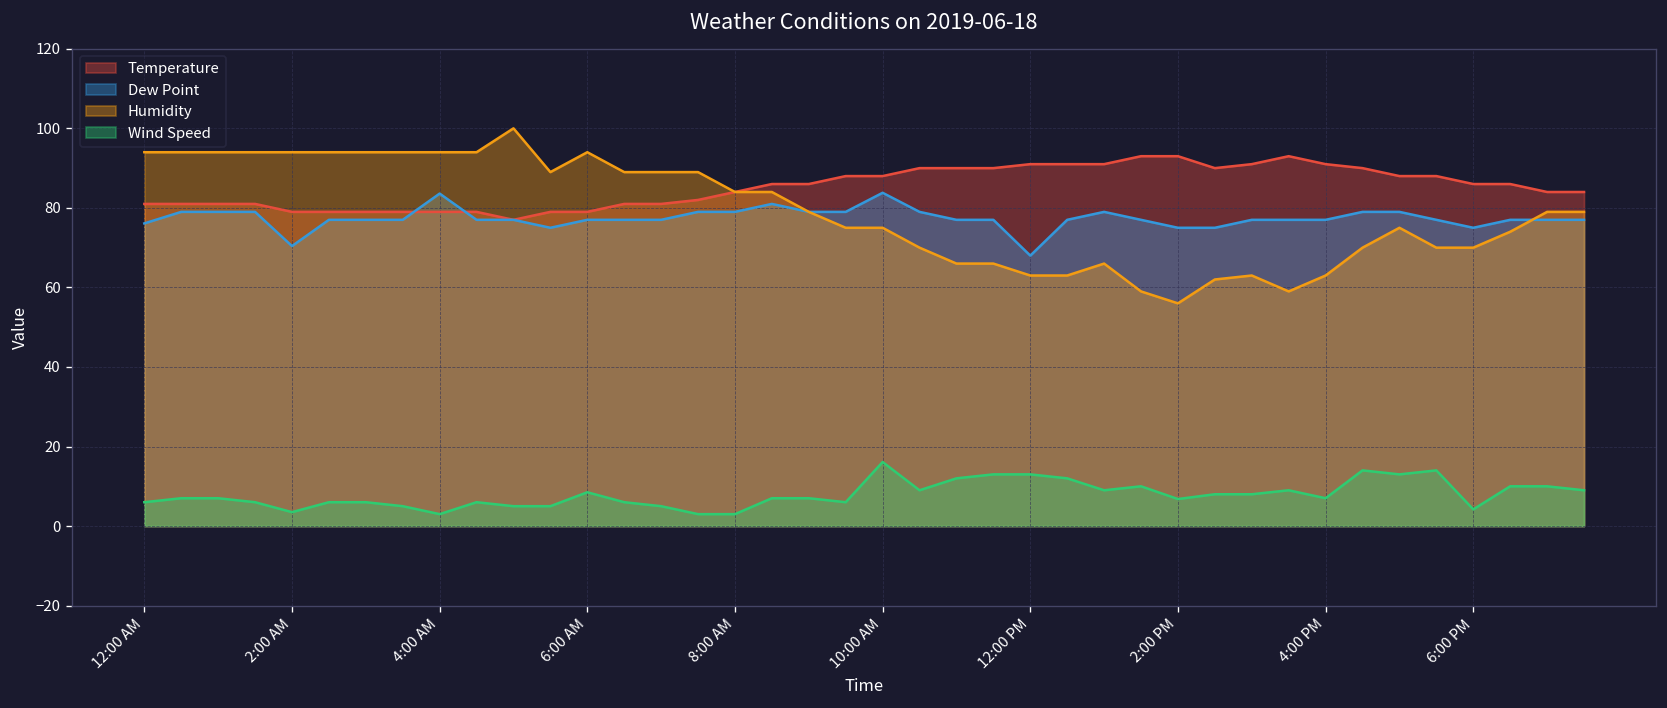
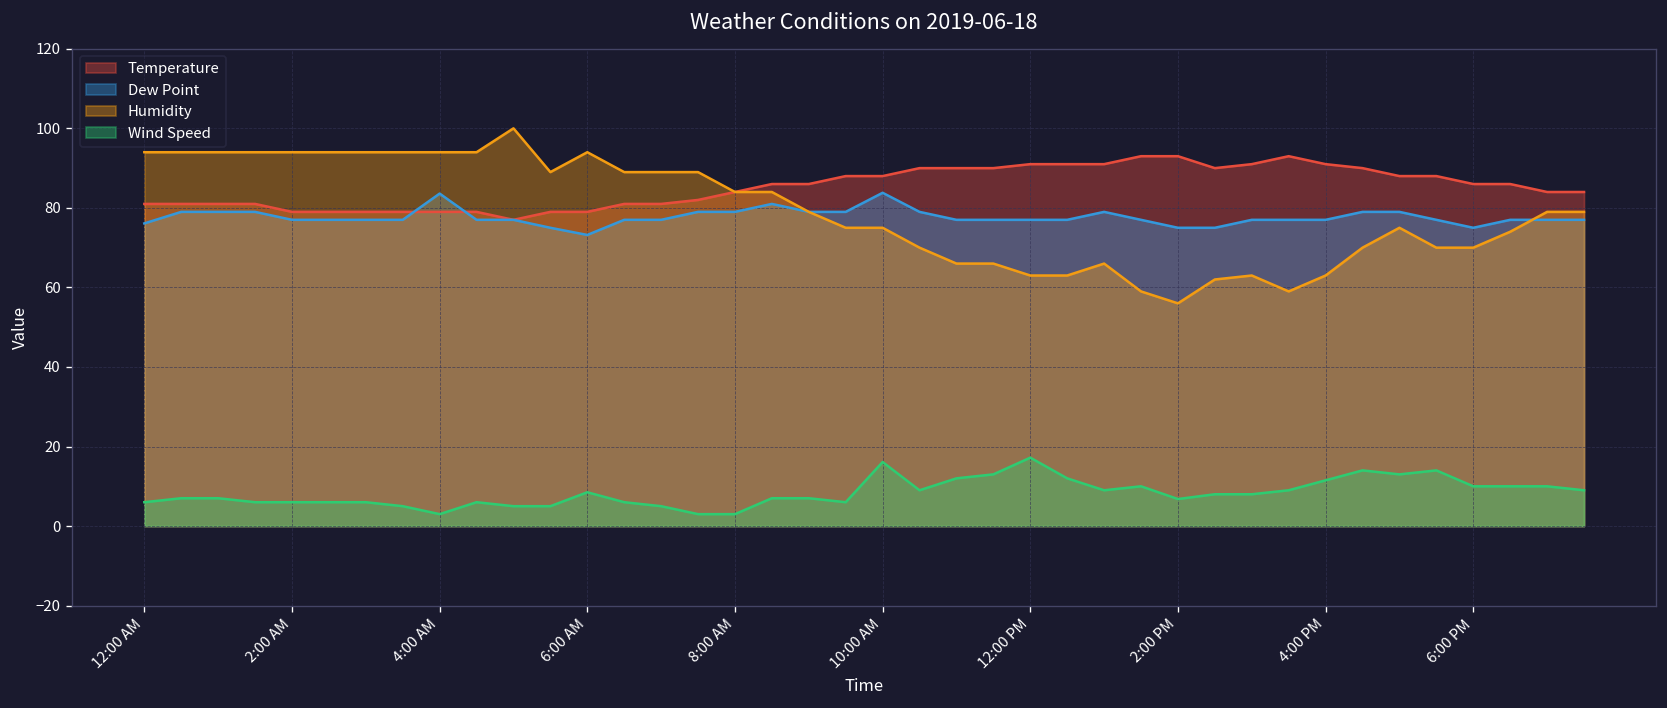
  {
    "Dew Point": {
      "12:00 AM": 76,
-     "2:00 AM": 70,
+     "2:00 AM": 77,
      "4:00 AM": 84,
-     "6:00 AM": 77,
+     "6:00 AM": 73,
      "8:00 AM": 79,
      "10:00 AM": 84,
-     "12:00 PM": 68,
+     "12:00 PM": 77,
      "2:00 PM": 75,
      "4:00 PM": 77,
      "6:00 PM": 75
    },
    "Wind Speed": {
      "12:00 AM": 6,
-     "2:00 AM": 4,
+     "2:00 AM": 6,
      "4:00 AM": 3,
      "6:00 AM": 9,
      "8:00 AM": 3,
      "10:00 AM": 16,
-     "12:00 PM": 13,
+     "12:00 PM": 17,
      "2:00 PM": 7,
-     "4:00 PM": 7,
-     "6:00 PM": 4
+     "4:00 PM": 12,
+     "6:00 PM": 10
    }
  }
